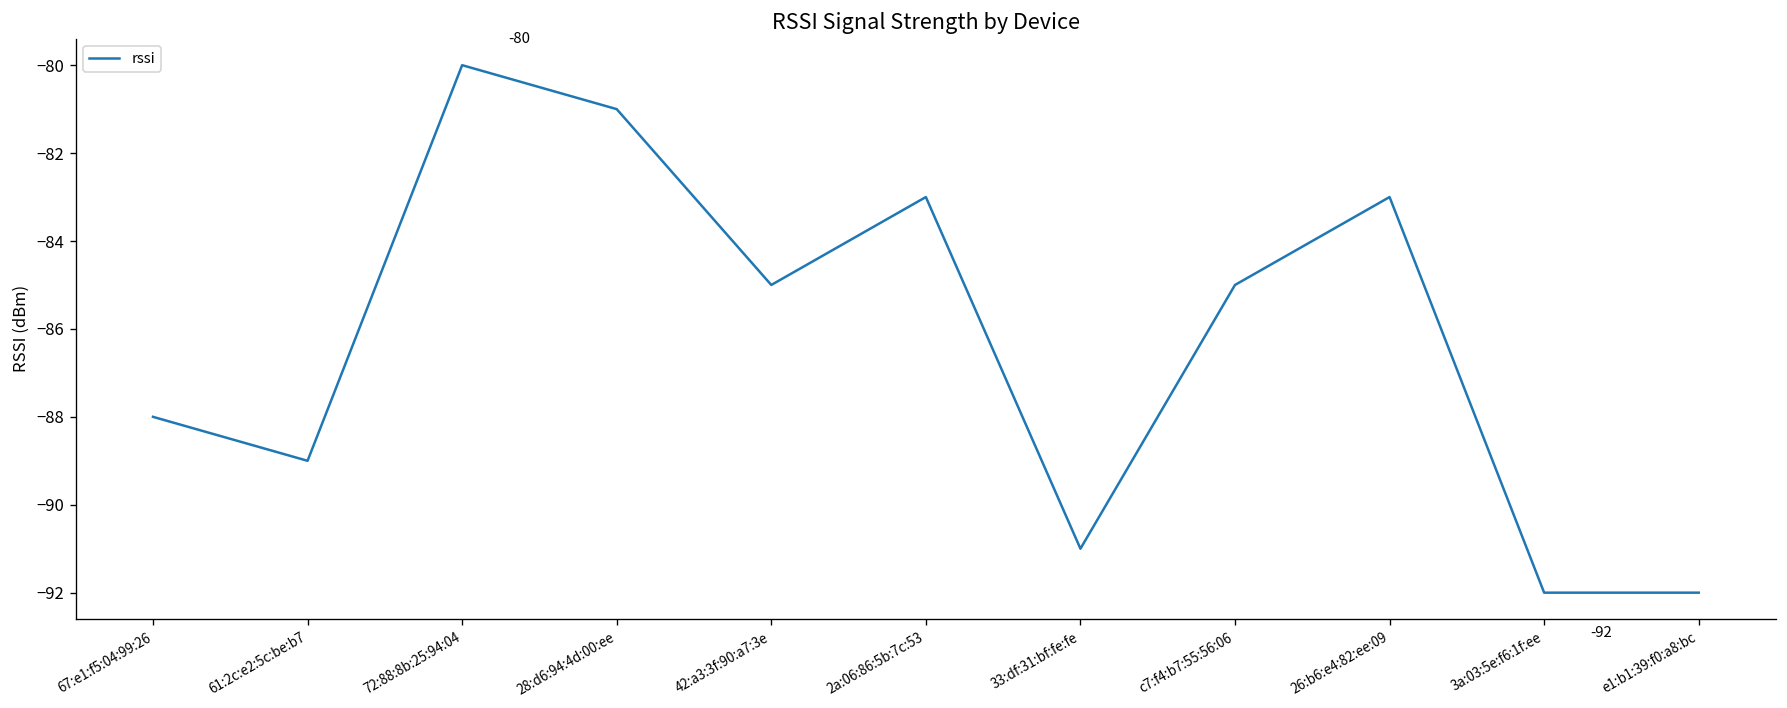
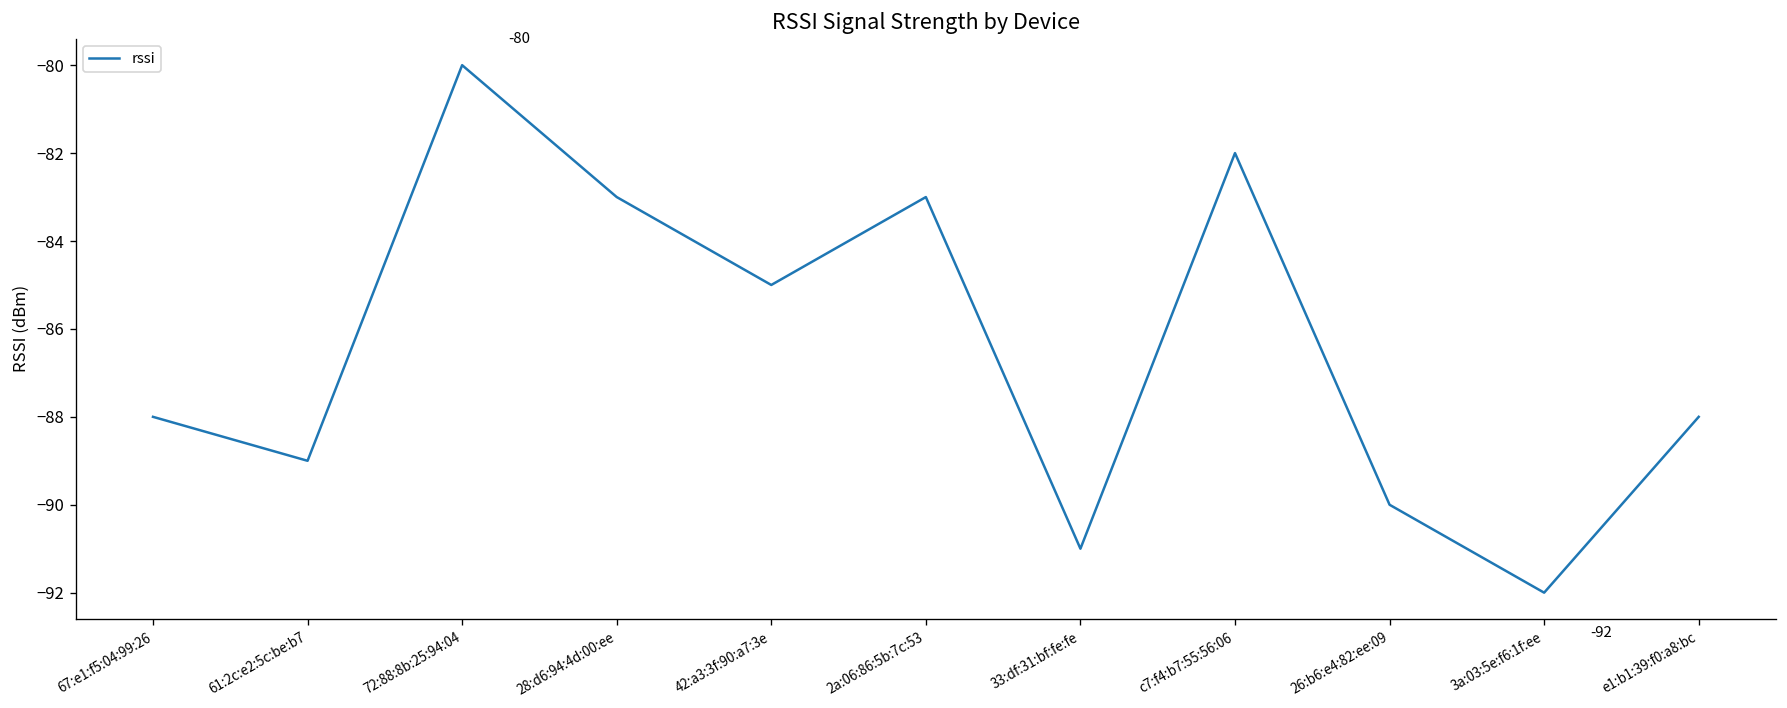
  {
    "67:e1:f5:04:99:26": -88,
    "61:2c:e2:5c:be:b7": -89,
    "72:88:8b:25:94:04": -80,
-   "28:d6:94:4d:00:ee": -81,
+   "28:d6:94:4d:00:ee": -83,
    "42:a3:3f:90:a7:3e": -85,
    "2a:06:86:5b:7c:53": -83,
    "33:df:31:bf:fe:fe": -91,
-   "c7:f4:b7:55:56:06": -85,
-   "26:b6:e4:82:ee:09": -83,
+   "c7:f4:b7:55:56:06": -82,
+   "26:b6:e4:82:ee:09": -90,
    "3a:03:5e:f6:1f:ee": -92,
-   "e1:b1:39:f0:a8:bc": -92
+   "e1:b1:39:f0:a8:bc": -88
  }
